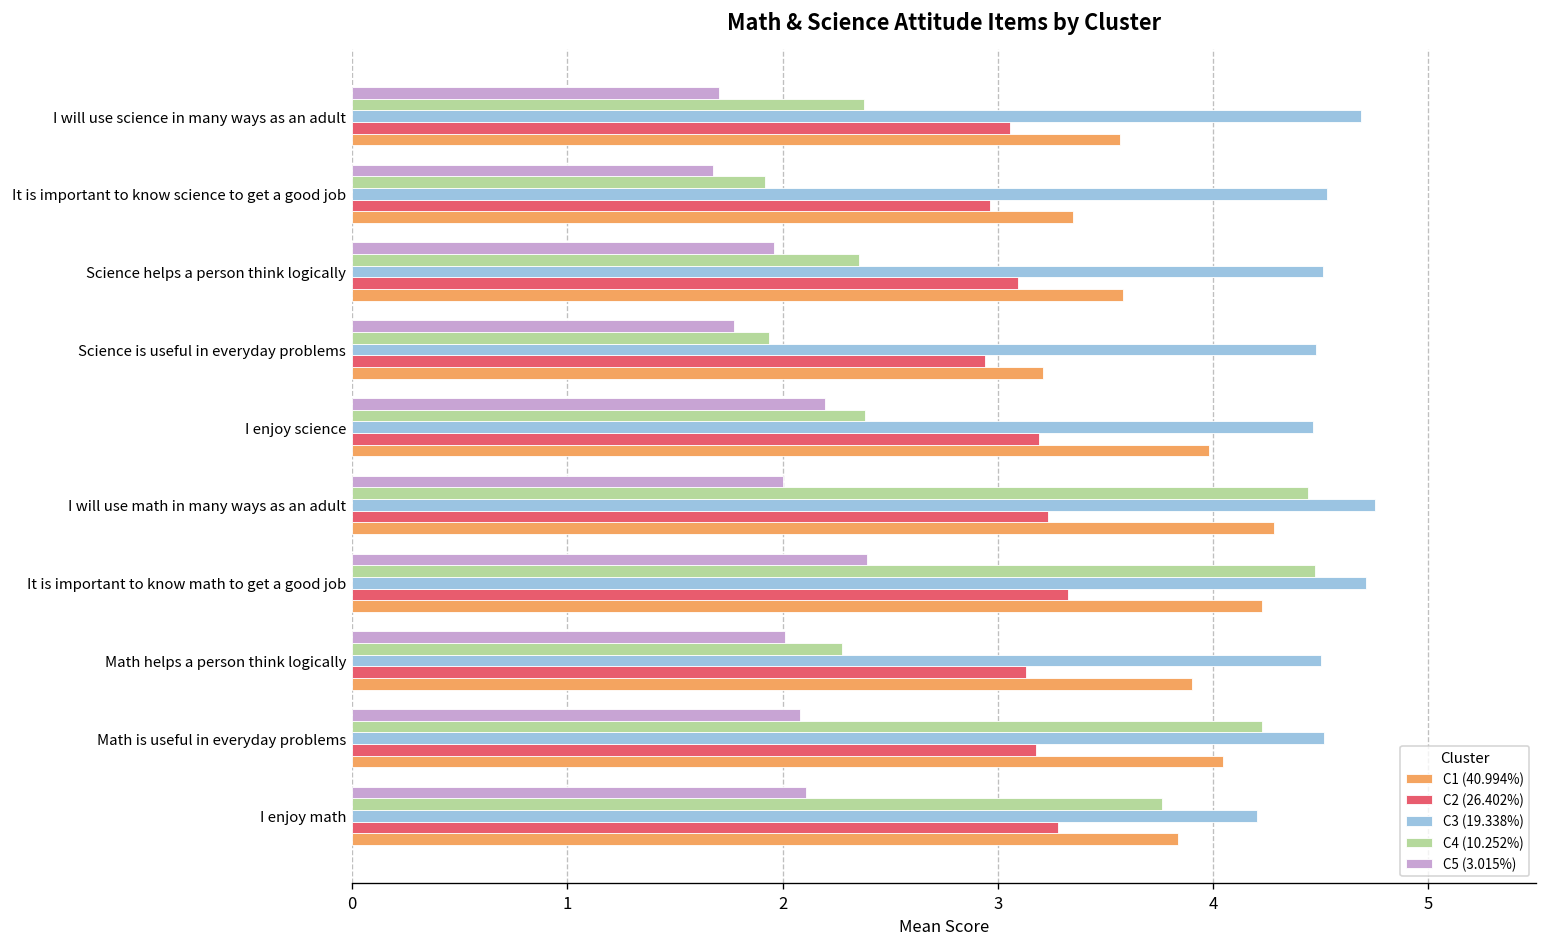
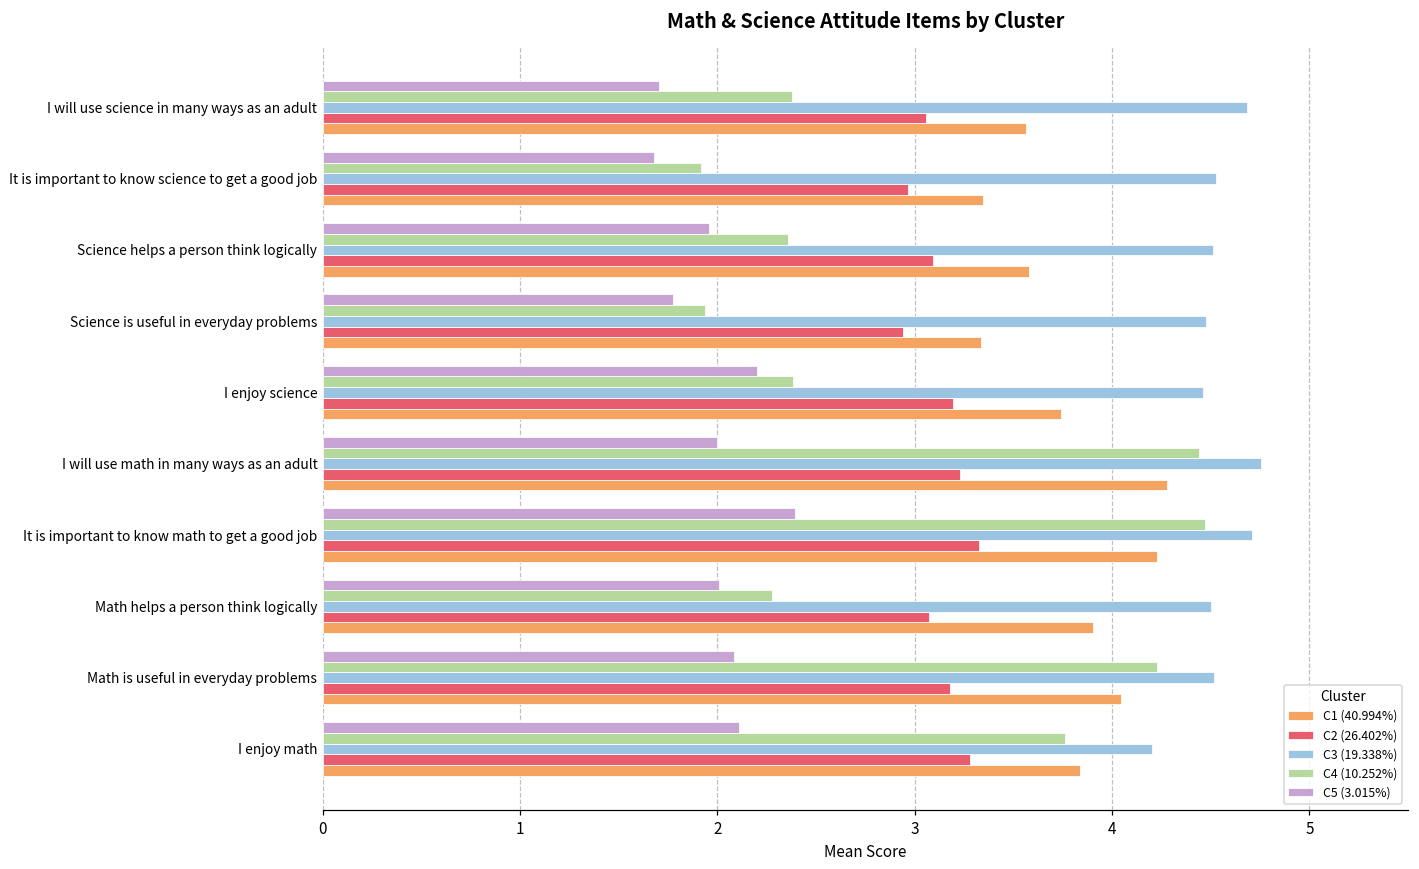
  {
    "C1 (40.994%)": {
      "I will use science in many ways as an adult": 3.57,
      "It is important to know science to get a good job": 3.35,
      "Science helps a person think logically": 3.58,
-     "Science is useful in everyday problems": 3.21,
-     "I enjoy science": 3.98,
+     "Science is useful in everyday problems": 3.34,
+     "I enjoy science": 3.74,
      "I will use math in many ways as an adult": 4.28,
      "It is important to know math to get a good job": 4.23,
      "Math helps a person think logically": 3.90,
      "Math is useful in everyday problems": 4.05,
      "I enjoy math": 3.84
    },
    "C2 (26.402%)": {
      "I will use science in many ways as an adult": 3.06,
      "It is important to know science to get a good job": 2.97,
      "Science helps a person think logically": 3.09,
      "Science is useful in everyday problems": 2.94,
      "I enjoy science": 3.19,
      "I will use math in many ways as an adult": 3.23,
      "It is important to know math to get a good job": 3.33,
-     "Math helps a person think logically": 3.13,
+     "Math helps a person think logically": 3.08,
      "Math is useful in everyday problems": 3.18,
      "I enjoy math": 3.28
    },
    "C4 (10.252%)": {
      "I will use science in many ways as an adult": 2.38,
      "It is important to know science to get a good job": 1.92,
      "Science helps a person think logically": 2.36,
      "Science is useful in everyday problems": 1.94,
      "I enjoy science": 2.39,
      "I will use math in many ways as an adult": 4.44,
      "It is important to know math to get a good job": 4.47,
      "Math helps a person think logically": 2.28,
      "Math is useful in everyday problems": 4.23,
      "I enjoy math": 3.76
    }
  }
